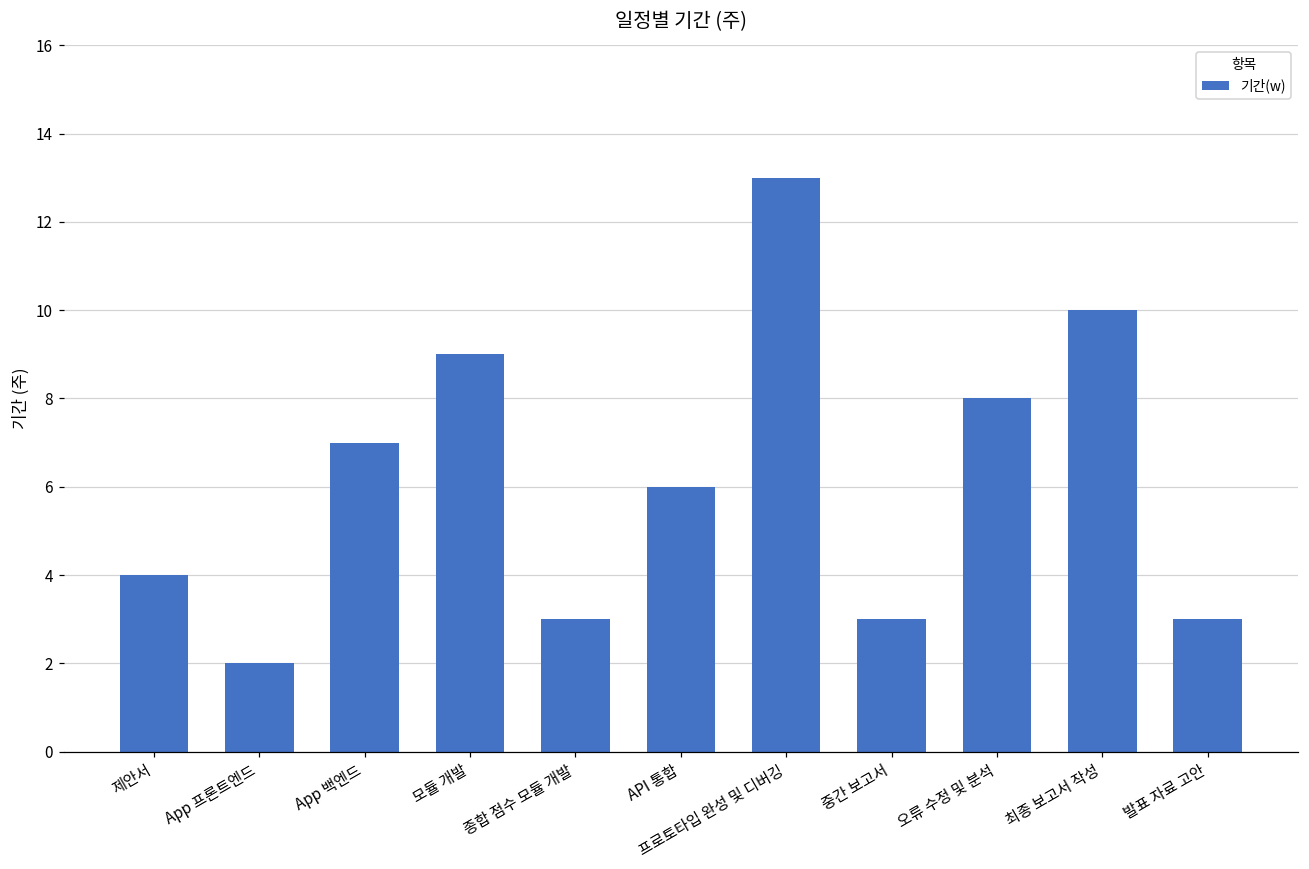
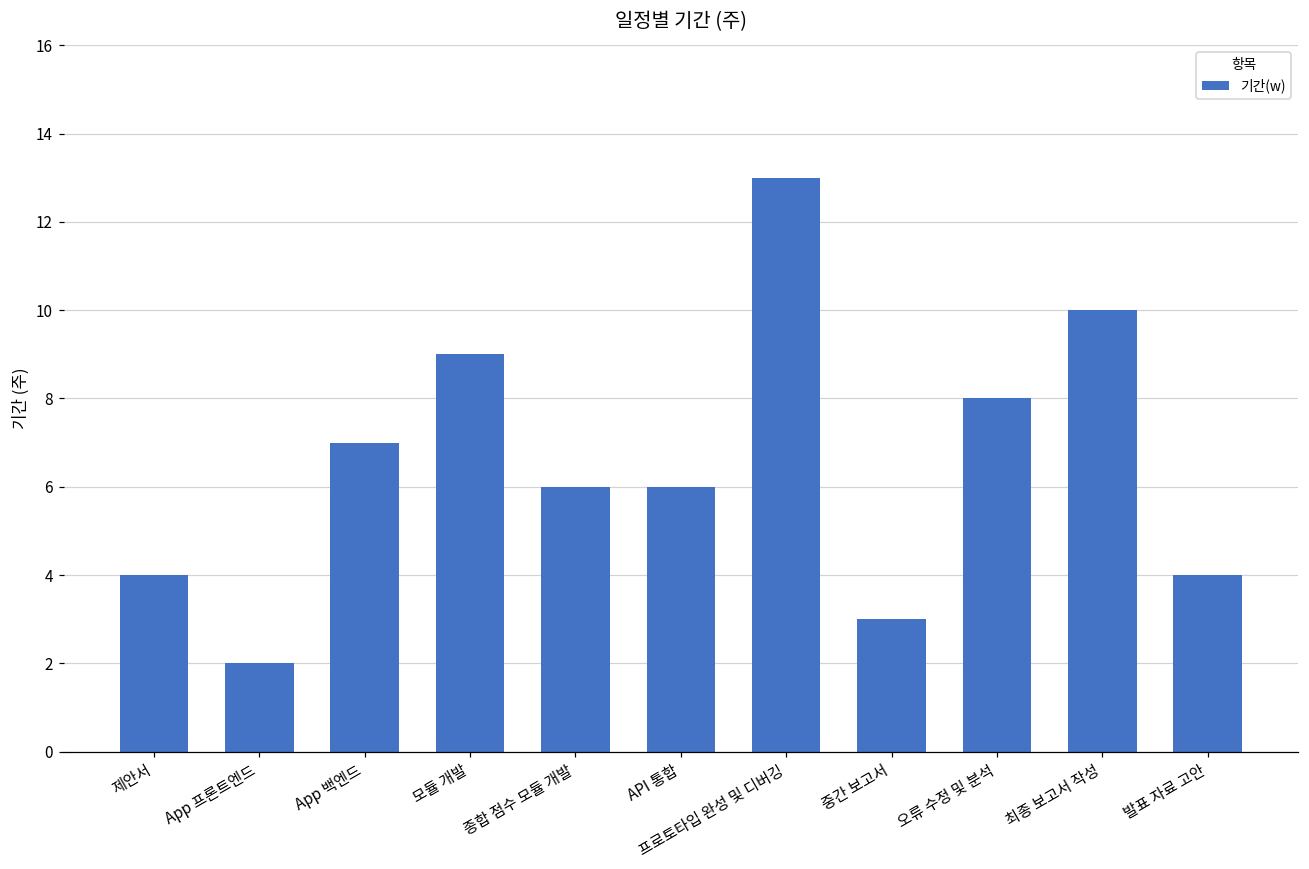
  {
    "제안서": 4,
    "App 프론트엔드": 2,
    "App 백엔드": 7,
    "모듈 개발": 9,
-   "종합 점수 모듈 개발": 3,
+   "종합 점수 모듈 개발": 6,
    "API 통합": 6,
    "프로토타입 완성 및 디버깅": 13,
    "중간 보고서": 3,
    "오류 수정 및 분석": 8,
    "최종 보고서 작성": 10,
-   "발표 자료 고안": 3
+   "발표 자료 고안": 4
  }
